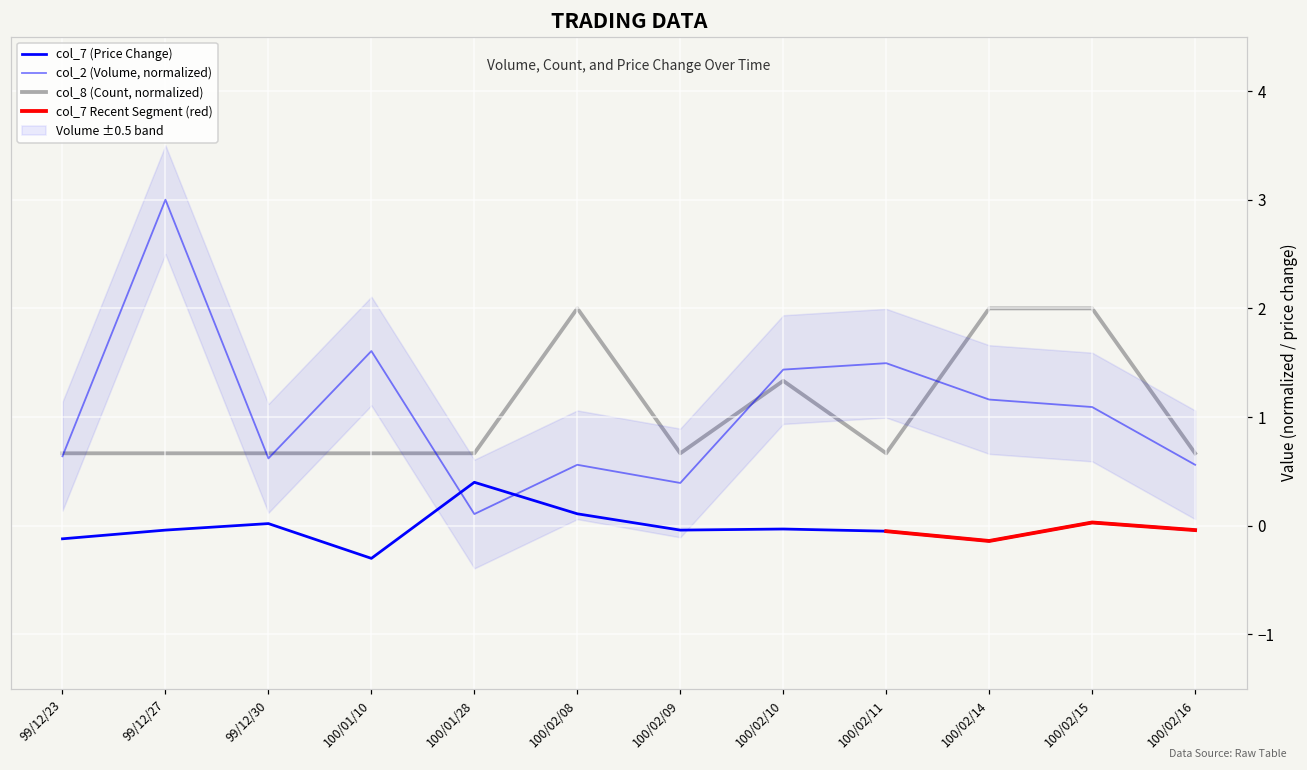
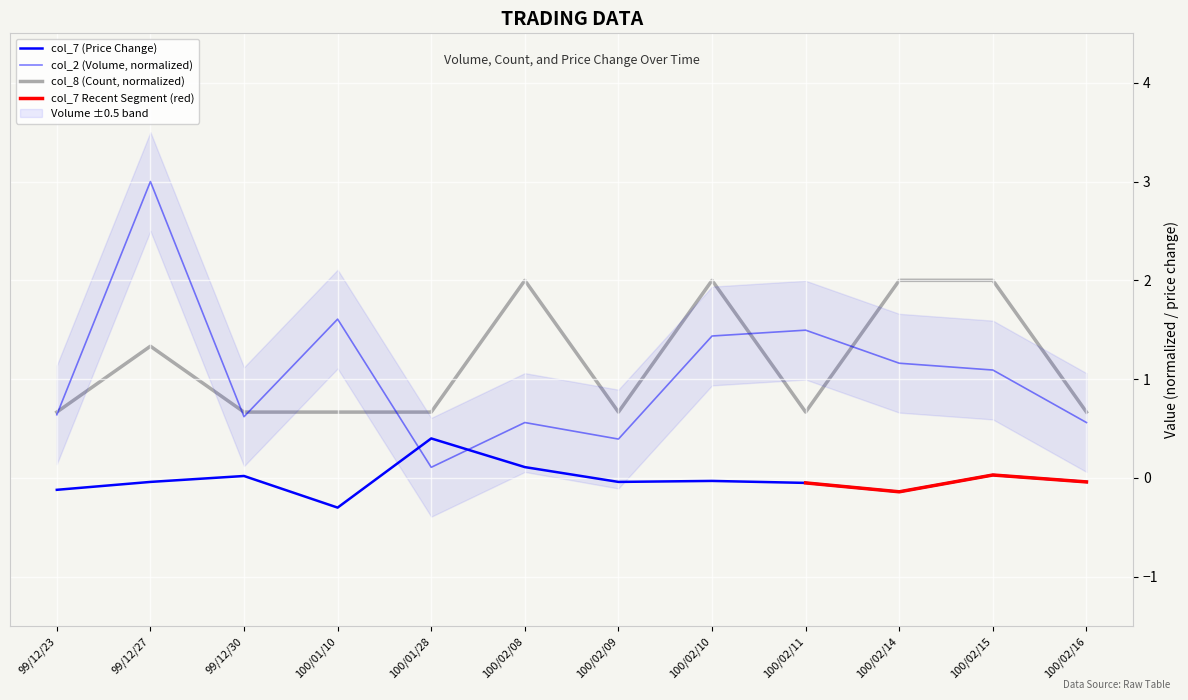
  {
    "col_8 (Count, normalized)": {
      "99/12/23": 0.7,
-     "99/12/27": 0.7,
+     "99/12/27": 1.3,
      "99/12/30": 0.7,
      "100/01/10": 0.7,
      "100/01/28": 0.7,
      "100/02/08": 2.0,
      "100/02/09": 0.7,
-     "100/02/10": 1.3,
+     "100/02/10": 2.0,
      "100/02/11": 0.7,
      "100/02/14": 2.0,
      "100/02/15": 2.0,
      "100/02/16": 0.7
    }
  }
